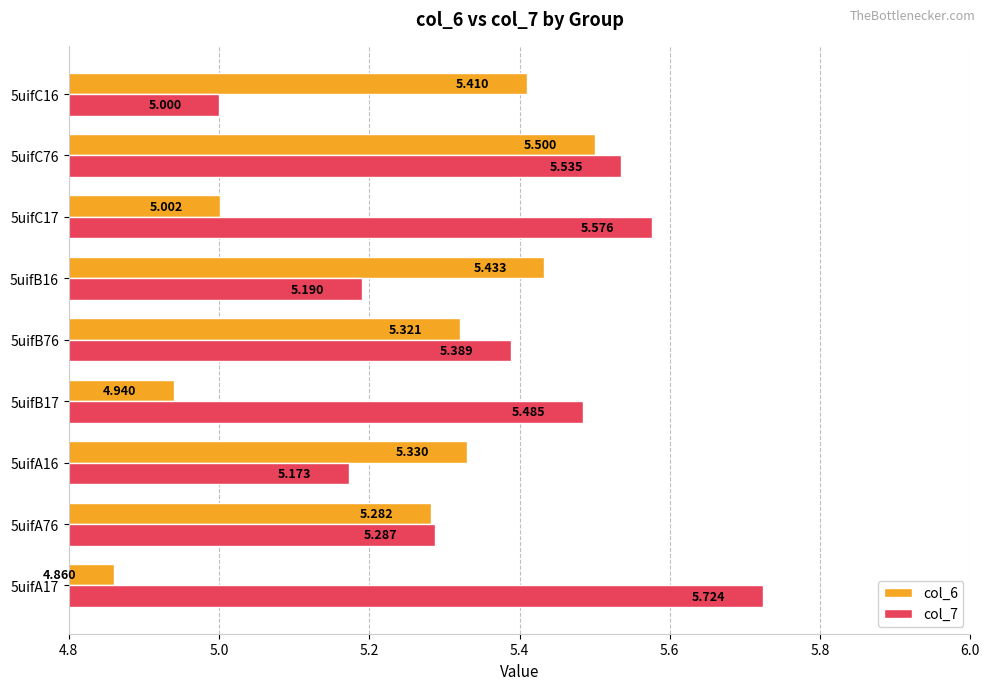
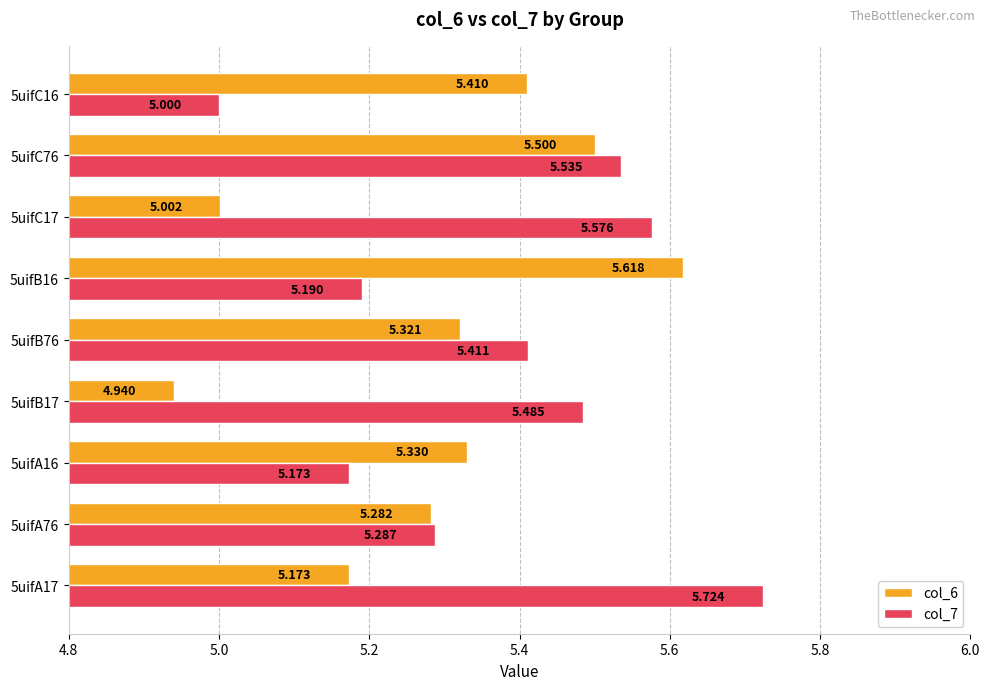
  {
    "col_6": {
      "5uifC16": 5.410,
      "5uifC76": 5.500,
      "5uifC17": 5.002,
-     "5uifB16": 5.433,
+     "5uifB16": 5.618,
      "5uifB76": 5.321,
      "5uifB17": 4.940,
      "5uifA16": 5.330,
      "5uifA76": 5.282,
-     "5uifA17": 4.860
+     "5uifA17": 5.173
    },
    "col_7": {
      "5uifC16": 5.000,
      "5uifC76": 5.535,
      "5uifC17": 5.576,
      "5uifB16": 5.190,
-     "5uifB76": 5.389,
+     "5uifB76": 5.411,
      "5uifB17": 5.485,
      "5uifA16": 5.173,
      "5uifA76": 5.287,
      "5uifA17": 5.724
    }
  }
